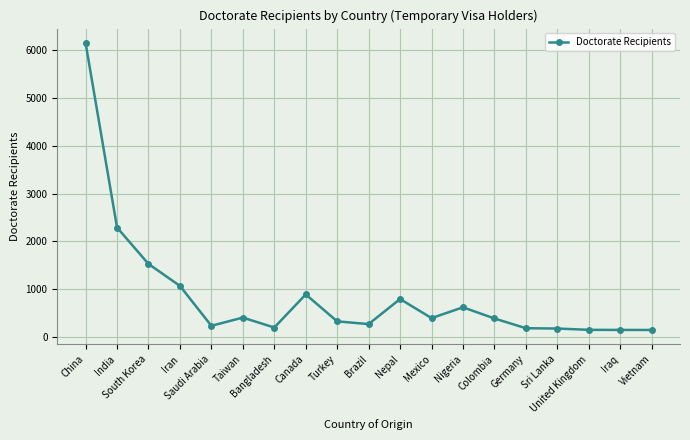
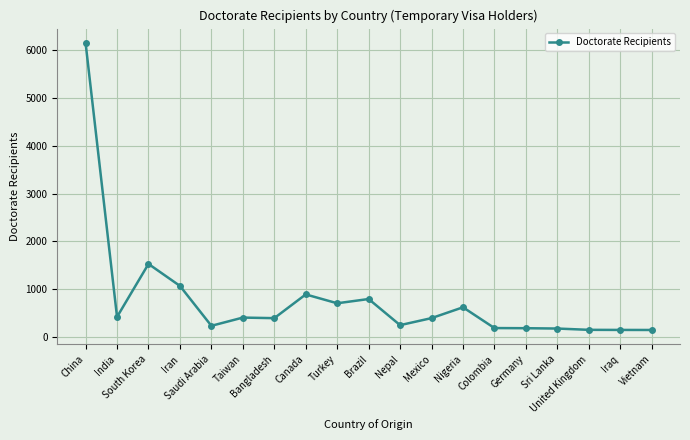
  {
    "China": 6100,
-   "India": 2300,
+   "India": 400,
    "South Korea": 1500,
    "Iran": 1100,
    "Saudi Arabia": 200,
    "Taiwan": 400,
-   "Bangladesh": 200,
+   "Bangladesh": 400,
    "Canada": 900,
-   "Turkey": 300,
-   "Brazil": 300,
-   "Nepal": 800,
+   "Turkey": 700,
+   "Brazil": 800,
+   "Nepal": 300,
    "Mexico": 400,
    "Nigeria": 600,
-   "Colombia": 400,
+   "Colombia": 200,
    "Germany": 200,
    "Sri Lanka": 200,
    "United Kingdom": 200,
    "Iraq": 200,
    "Vietnam": 200
  }
